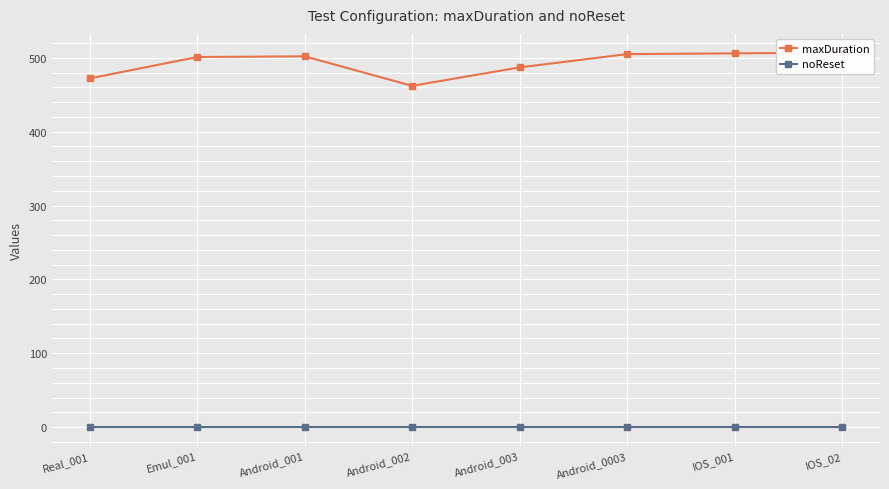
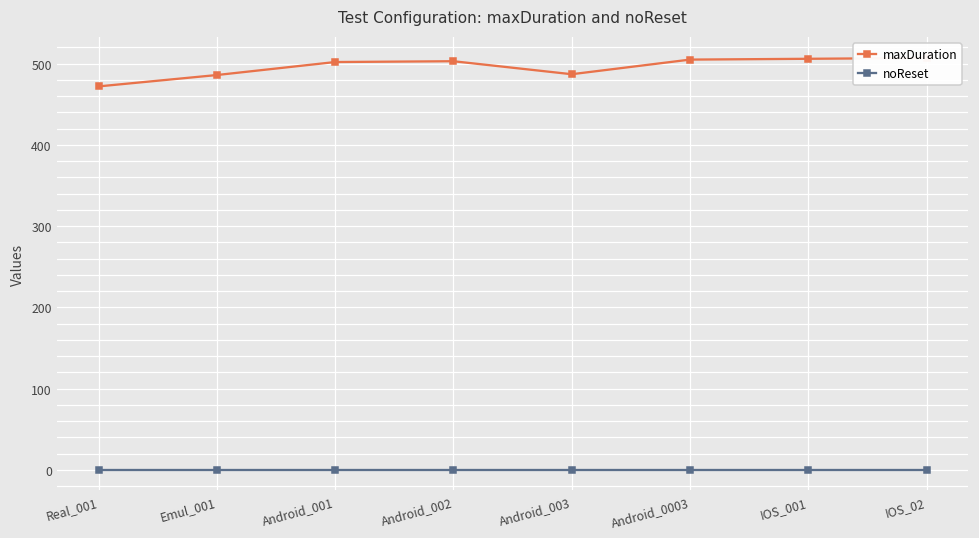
  {
    "maxDuration": {
      "Real_001": 470,
-     "Emul_001": 500,
+     "Emul_001": 490,
      "Android_001": 500,
-     "Android_002": 460,
+     "Android_002": 500,
      "Android_003": 490,
      "Android_0003": 510,
      "IOS_001": 510
    },
    "noReset": {
      "Real_001": 0,
      "Emul_001": 0,
      "Android_001": 0,
      "Android_002": 0,
      "Android_003": 0,
      "Android_0003": 0,
      "IOS_001": 0,
      "IOS_02": 0
    }
  }
